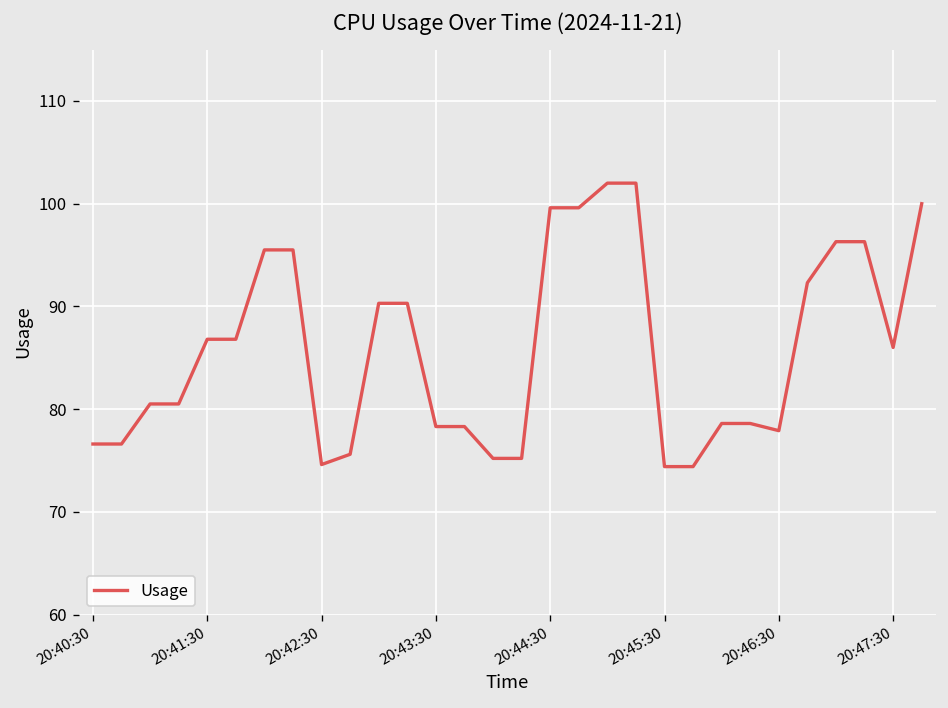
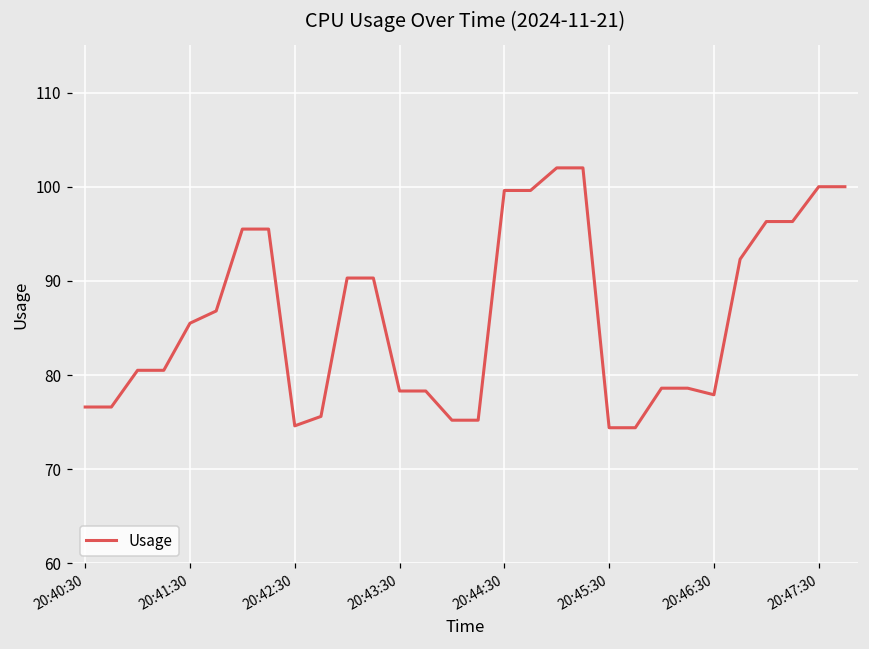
  {
    "20:40:30": 77,
-   "20:41:30": 87,
+   "20:41:30": 86,
    "20:42:30": 75,
    "20:43:30": 78,
    "20:44:30": 100,
    "20:45:30": 74,
    "20:46:30": 78,
-   "20:47:30": 86
+   "20:47:30": 100
  }
